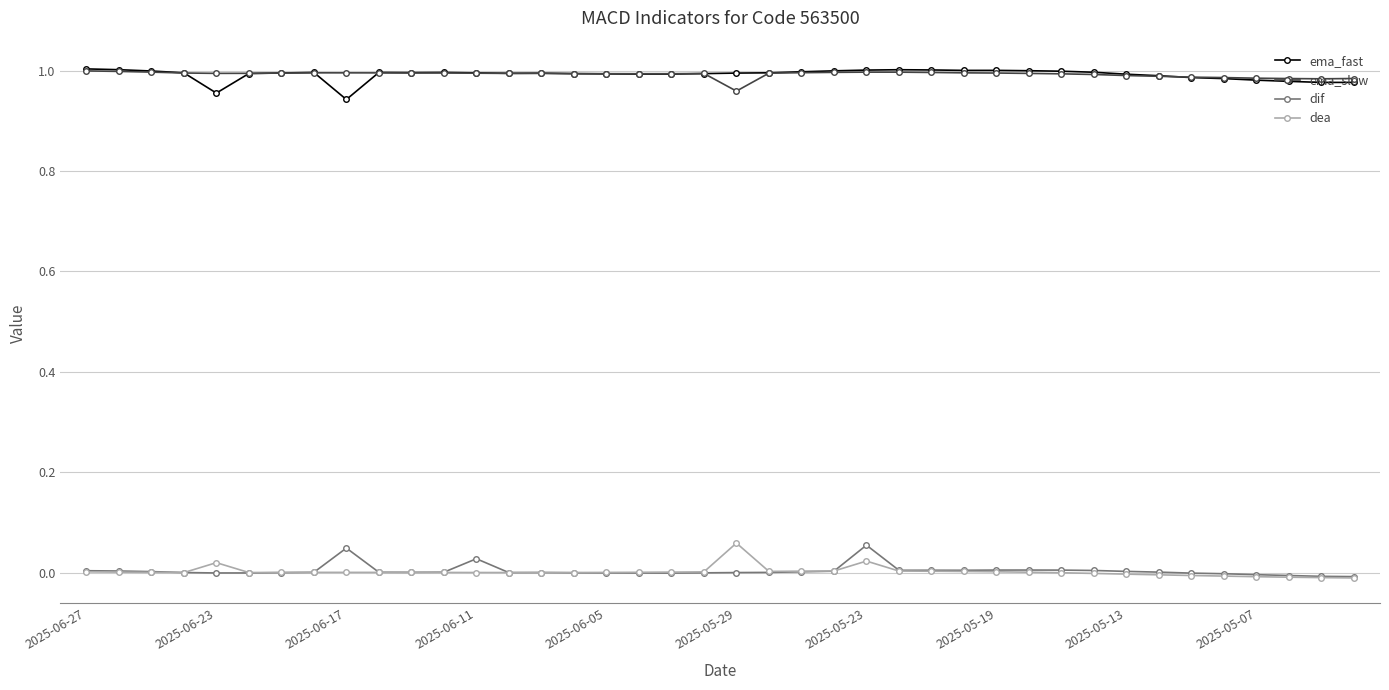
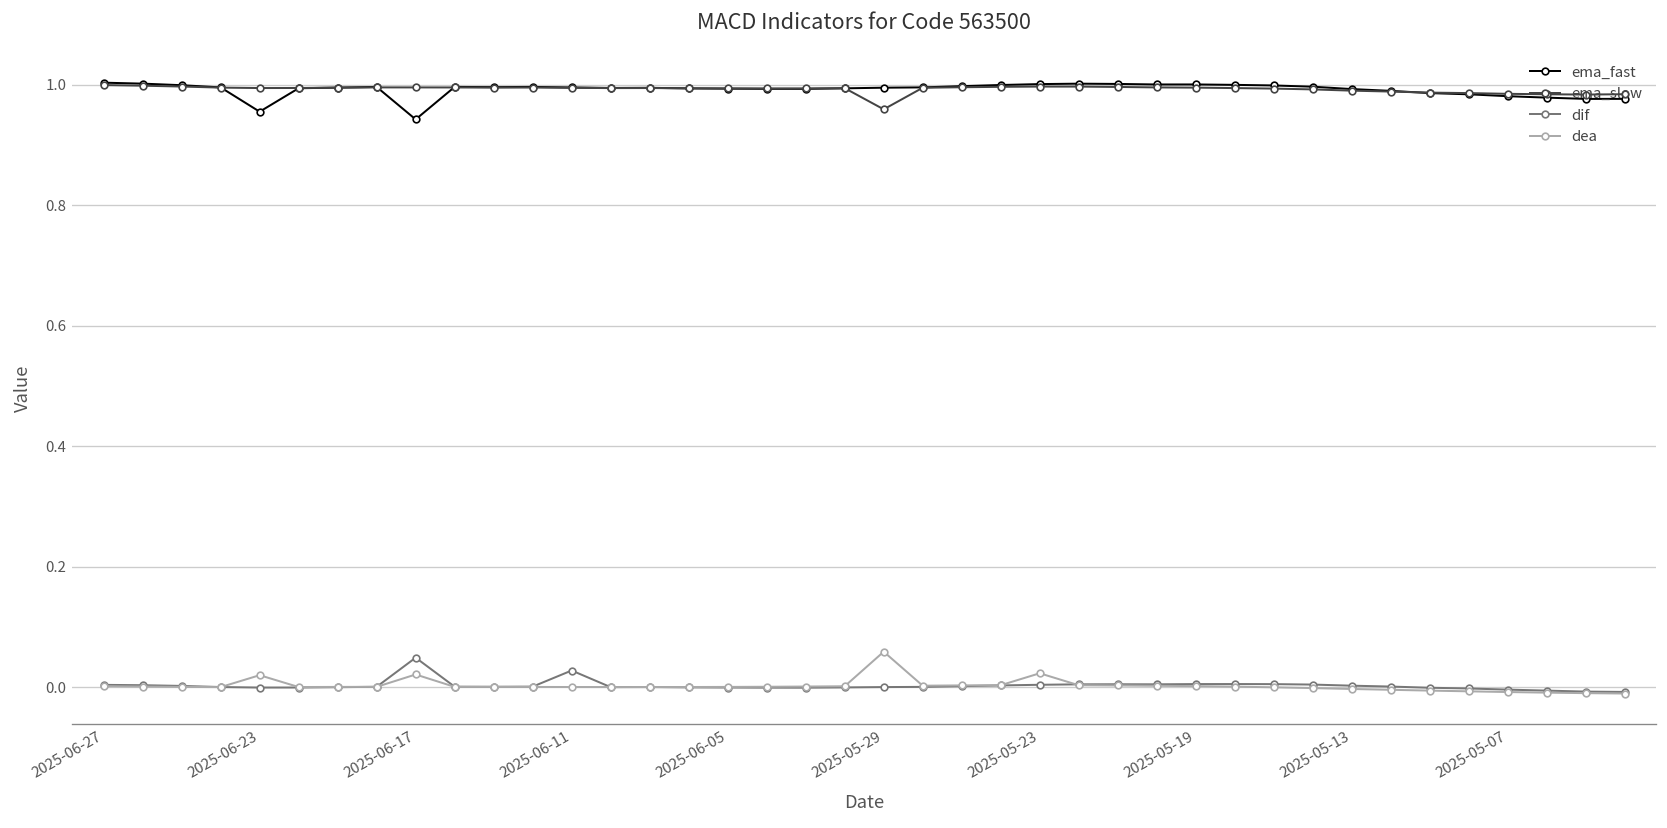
  {
    "ema_fast": {
      "2025-06-23": 0.96,
      "2025-06-17": 0.94,
      "2025-05-29": 0.99,
      "2025-05-19": 1.00
    },
    "ema_slow": {
      "2025-06-23": 0.99,
      "2025-06-17": 1.00,
      "2025-05-29": 0.96,
      "2025-05-19": 0.99
    },
    "dif": {
      "2025-06-23": 0.00,
      "2025-06-17": 0.05,
      "2025-06-11": 0.03,
      "2025-05-29": 0.00,
-     "2025-05-23": 0.05,
+     "2025-05-23": 0.00,
      "2025-05-13": 0.00
    },
    "dea": {
      "2025-06-23": 0.02,
-     "2025-06-17": 0.00,
+     "2025-06-17": 0.02,
      "2025-06-11": 0.00,
      "2025-05-29": 0.06,
      "2025-05-23": 0.02,
      "2025-05-13": 0.00
    }
  }
